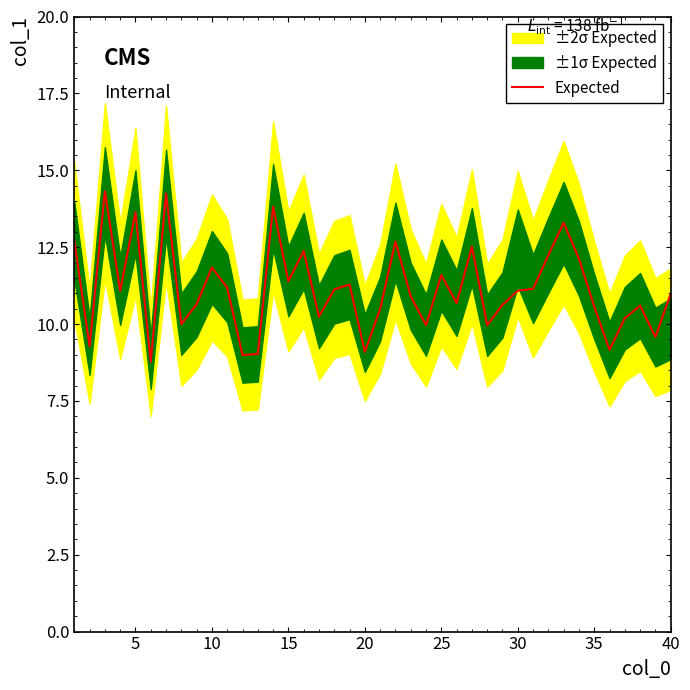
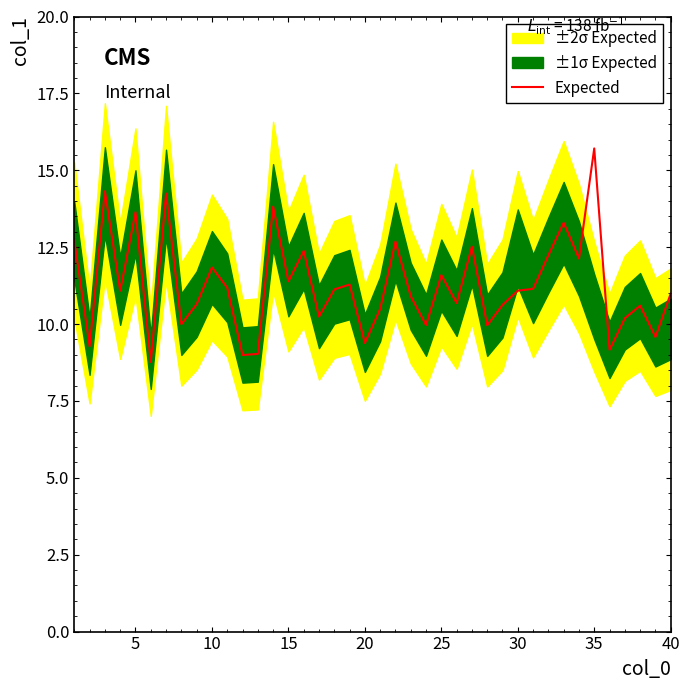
  {
    "Expected": {
      "5": 13.6,
      "10": 11.8,
      "15": 11.4,
-     "20": 9.1,
+     "20": 9.4,
      "25": 11.6,
      "30": 11.1,
-     "35": 10.6,
+     "35": 15.7,
      "40": 11.0
    }
  }
